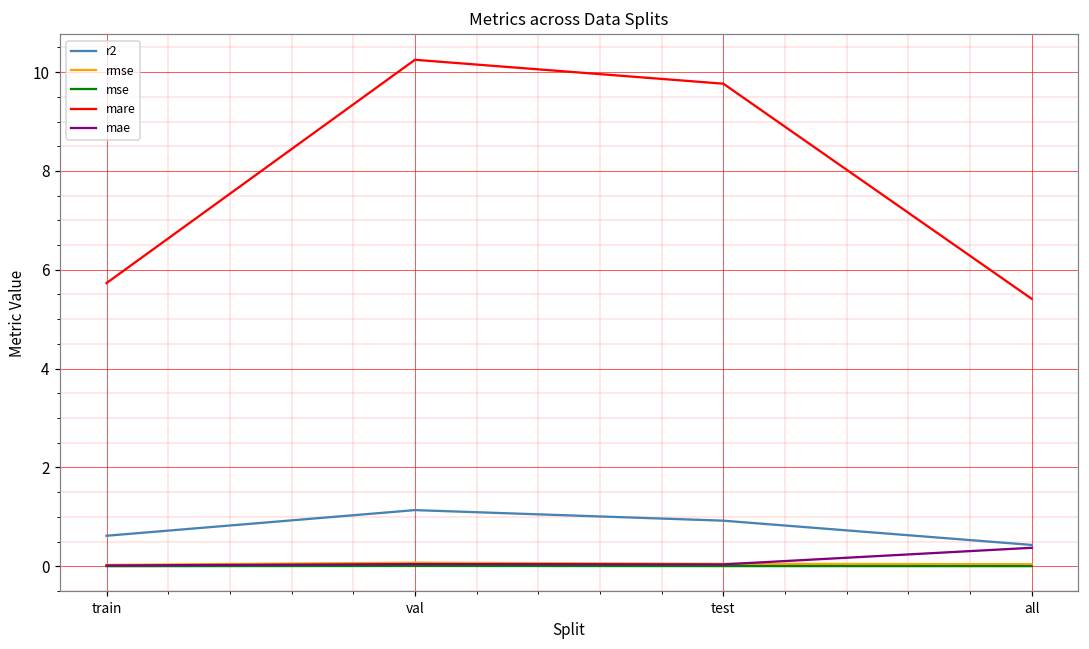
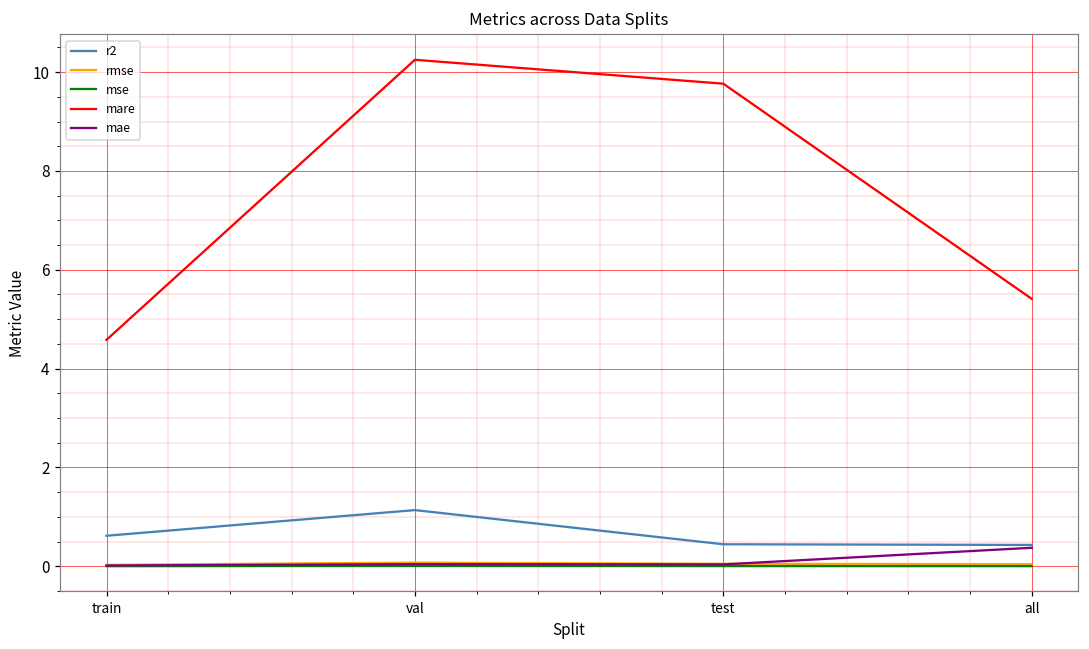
  {
    "r2": {
      "train": 0.6,
      "val": 1.1,
-     "test": 0.9,
+     "test": 0.4,
      "all": 0.4
    },
    "mare": {
-     "train": 5.7,
+     "train": 4.6,
      "val": 10.2,
      "test": 9.8,
      "all": 5.4
    },
    "mae": {
      "all": 0.4
    }
  }
